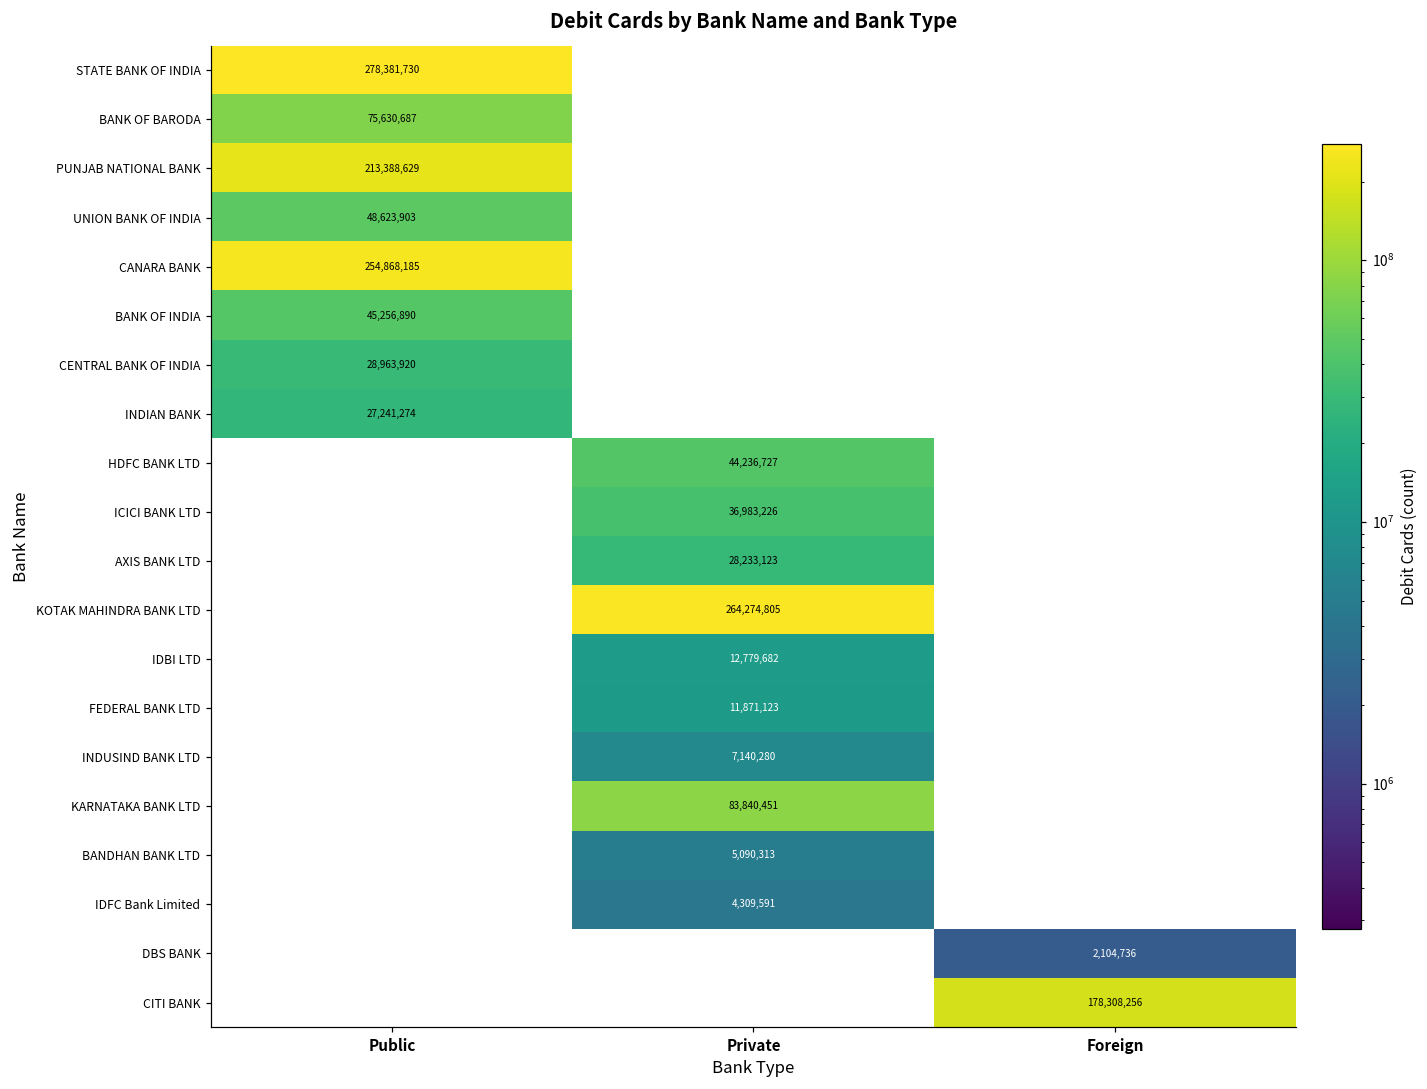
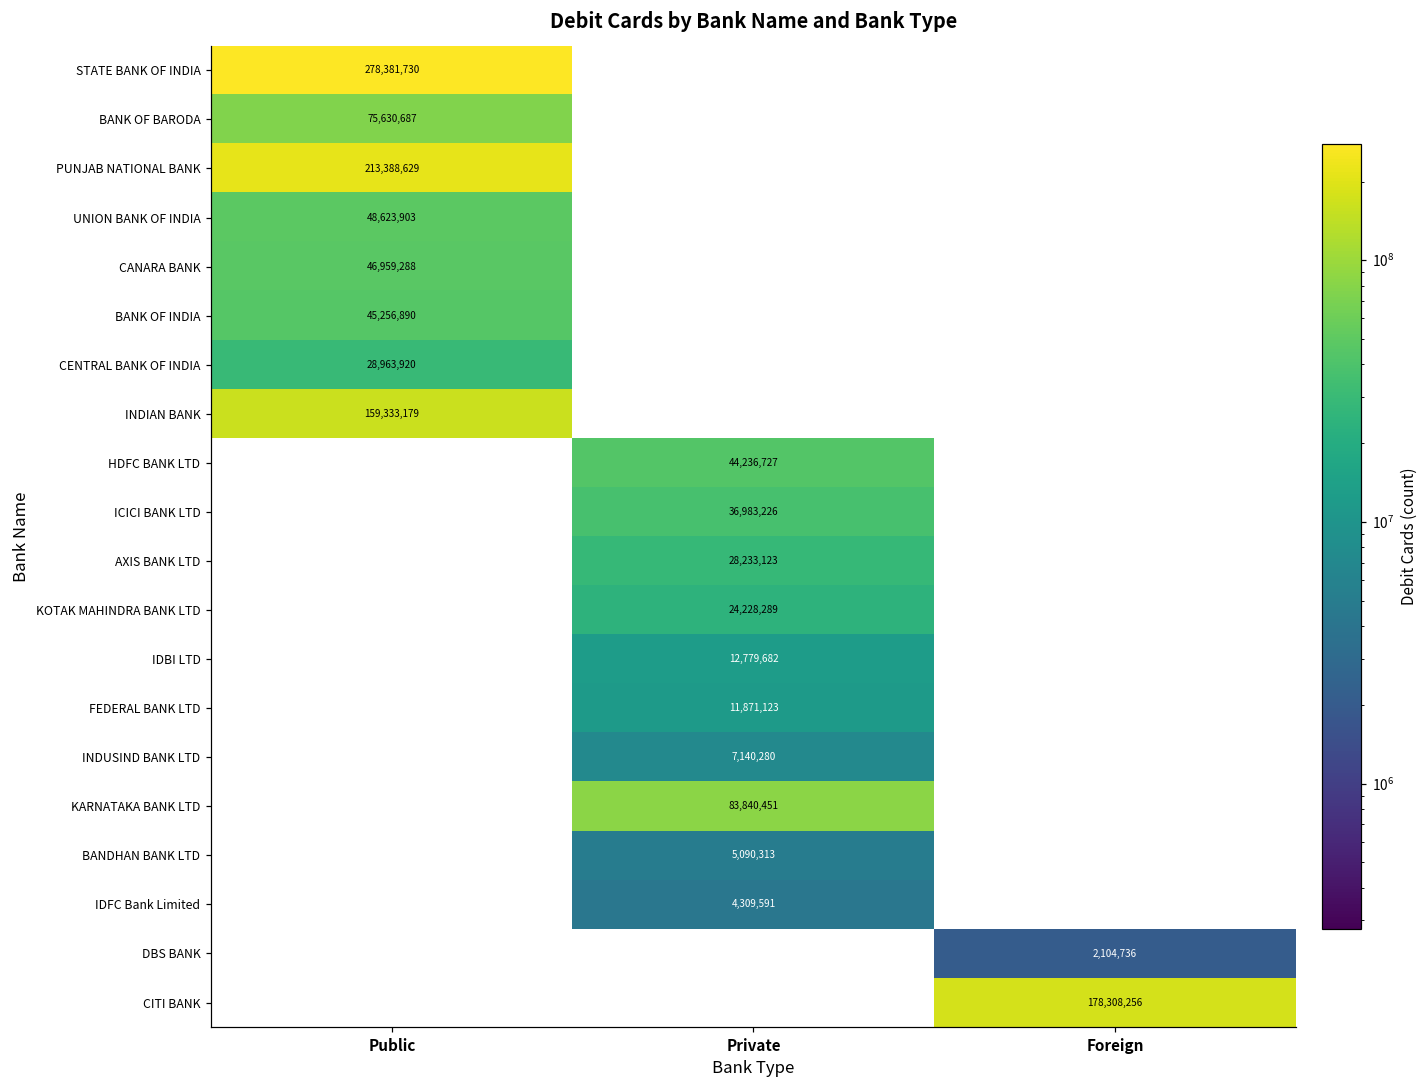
  {
    "STATE BANK OF INDIA": {
      "Public": "278,381,730"
    },
    "BANK OF BARODA": {
      "Public": "75,630,687"
    },
    "PUNJAB NATIONAL BANK": {
      "Public": "213,388,629"
    },
    "UNION BANK OF INDIA": {
      "Public": "48,623,903"
    },
    "CANARA BANK": {
-     "Public": "254,868,185"
+     "Public": "46,959,288"
    },
    "BANK OF INDIA": {
      "Public": "45,256,890"
    },
    "CENTRAL BANK OF INDIA": {
      "Public": "28,963,920"
    },
    "INDIAN BANK": {
-     "Public": "27,241,274"
+     "Public": "159,333,179"
    },
    "HDFC BANK LTD": {
      "Private": "44,236,727"
    },
    "ICICI BANK LTD": {
      "Private": "36,983,226"
    },
    "AXIS BANK LTD": {
      "Private": "28,233,123"
    },
    "KOTAK MAHINDRA BANK LTD": {
-     "Private": "264,274,805"
+     "Private": "24,228,289"
    },
    "IDBI LTD": {
      "Private": "12,779,682"
    },
    "FEDERAL BANK LTD": {
      "Private": "11,871,123"
    },
    "INDUSIND BANK LTD": {
      "Private": "7,140,280"
    },
    "KARNATAKA BANK LTD": {
      "Private": "83,840,451"
    },
    "BANDHAN BANK LTD": {
      "Private": "5,090,313"
    },
    "IDFC Bank Limited": {
      "Private": "4,309,591"
    },
    "DBS BANK": {
      "Foreign": "2,104,736"
    },
    "CITI BANK": {
      "Foreign": "178,308,256"
    }
  }
